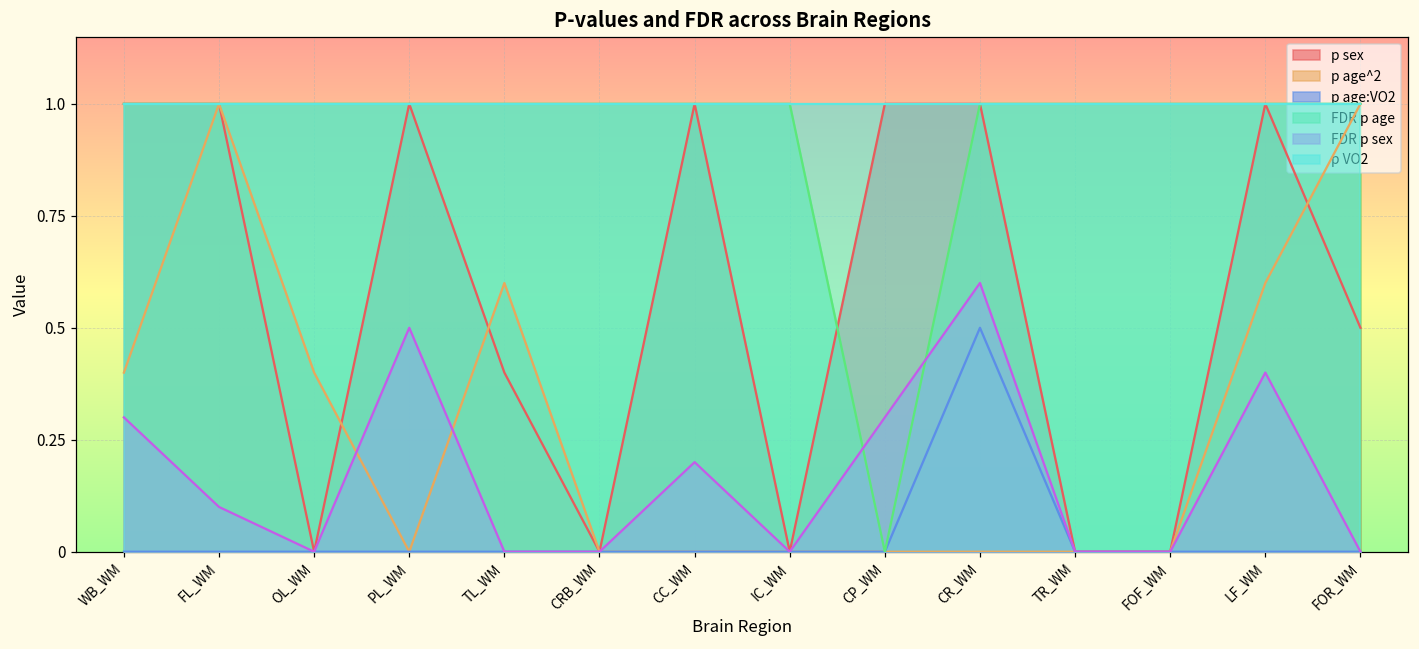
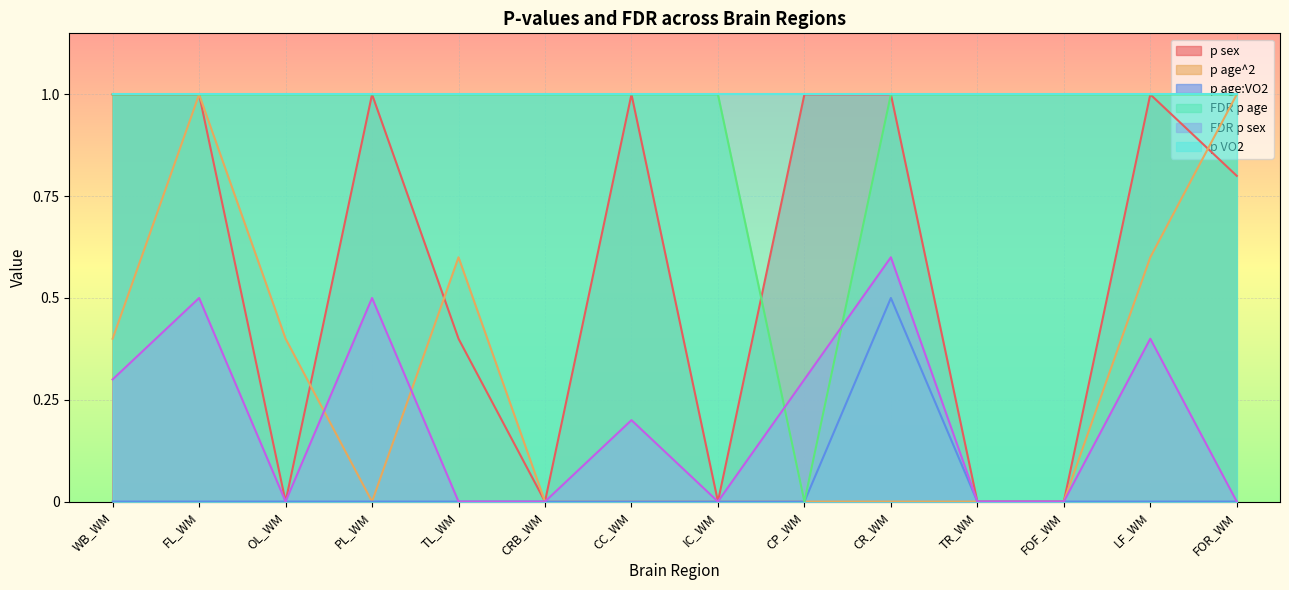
  {
    "p sex": {
      "TL_WM": 0.4,
-     "FOR_WM": 0.5
+     "FOR_WM": 0.8
    },
    "p age^2": {
      "WB_WM": 0.4,
      "OL_WM": 0.4,
      "TL_WM": 0.6,
      "CR_WM": 0.0,
      "LF_WM": 0.6
    },
    "p age:VO2": {
      "WB_WM": 0.0,
      "FL_WM": 0.0,
      "CR_WM": 0.5,
      "LF_WM": 0.0
    },
    "FDR p sex": {
      "WB_WM": 0.3,
-     "FL_WM": 0.1,
+     "FL_WM": 0.5,
      "PL_WM": 0.5,
      "CC_WM": 0.2,
      "CP_WM": 0.3,
      "CR_WM": 0.6,
      "LF_WM": 0.4
    }
  }
